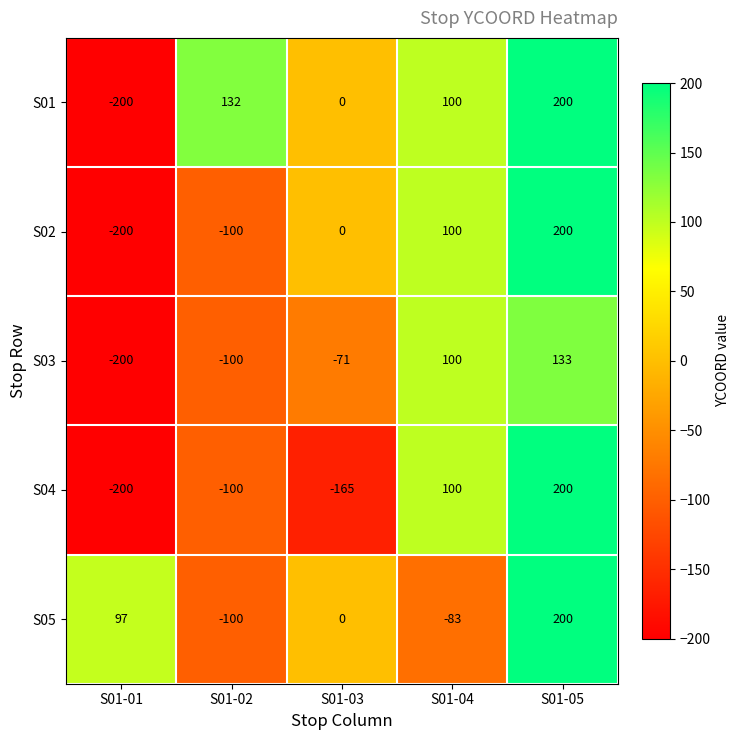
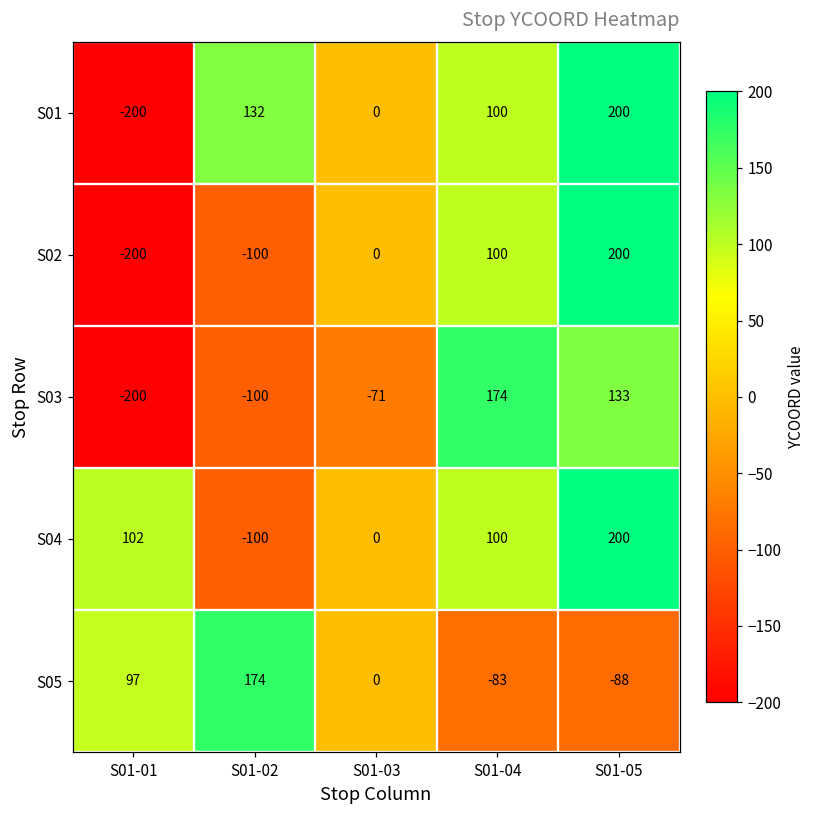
  {
    "S01": {
      "S01-01": -200,
      "S01-02": 132,
      "S01-03": 0,
      "S01-04": 100,
      "S01-05": 200
    },
    "S02": {
      "S01-01": -200,
      "S01-02": -100,
      "S01-03": 0,
      "S01-04": 100,
      "S01-05": 200
    },
    "S03": {
      "S01-01": -200,
      "S01-02": -100,
      "S01-03": -71,
-     "S01-04": 100,
+     "S01-04": 174,
      "S01-05": 133
    },
    "S04": {
-     "S01-01": -200,
+     "S01-01": 102,
      "S01-02": -100,
-     "S01-03": -165,
+     "S01-03": 0,
      "S01-04": 100,
      "S01-05": 200
    },
    "S05": {
      "S01-01": 97,
-     "S01-02": -100,
+     "S01-02": 174,
      "S01-03": 0,
      "S01-04": -83,
-     "S01-05": 200
+     "S01-05": -88
    }
  }
